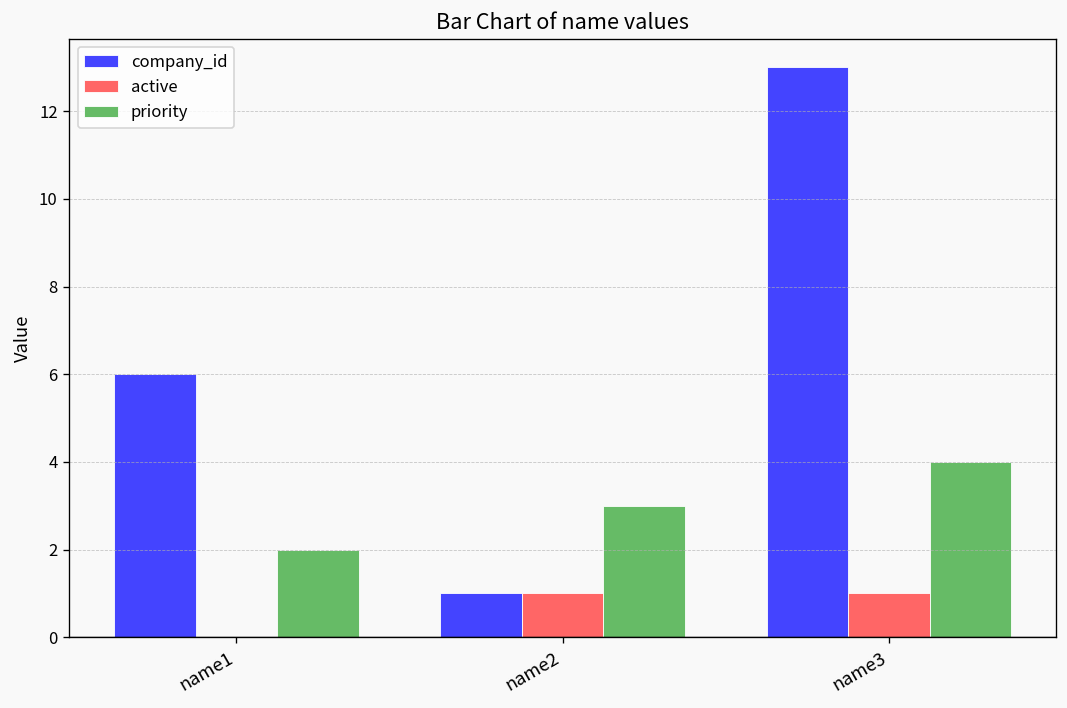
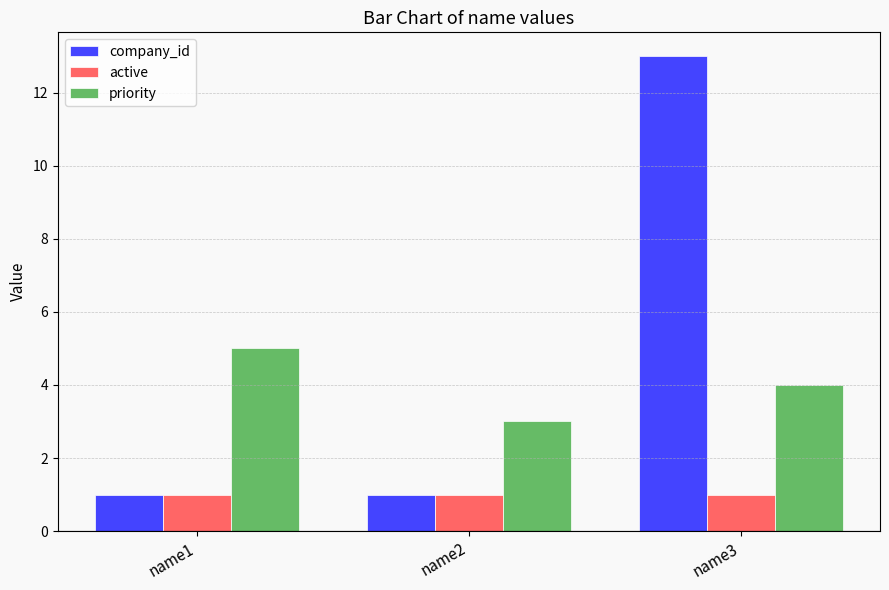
  {
    "company_id": {
-     "name1": 6,
+     "name1": 1,
      "name2": 1,
      "name3": 13
    },
    "active": {
-     "name1": 0,
+     "name1": 1,
      "name2": 1,
      "name3": 1
    },
    "priority": {
-     "name1": 2,
+     "name1": 5,
      "name2": 3,
      "name3": 4
    }
  }
